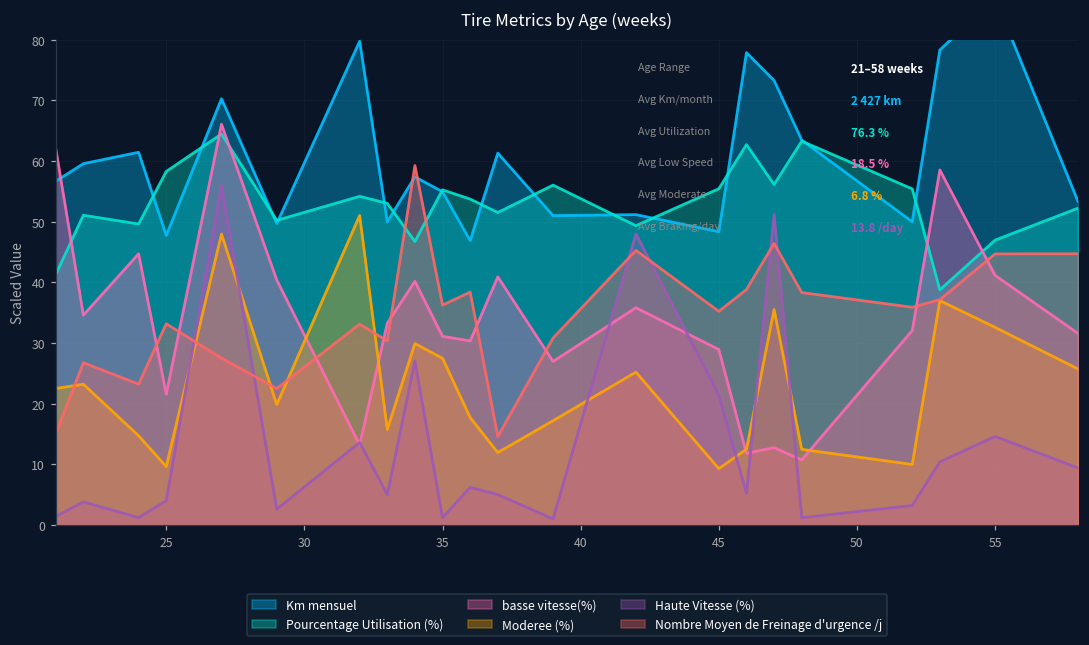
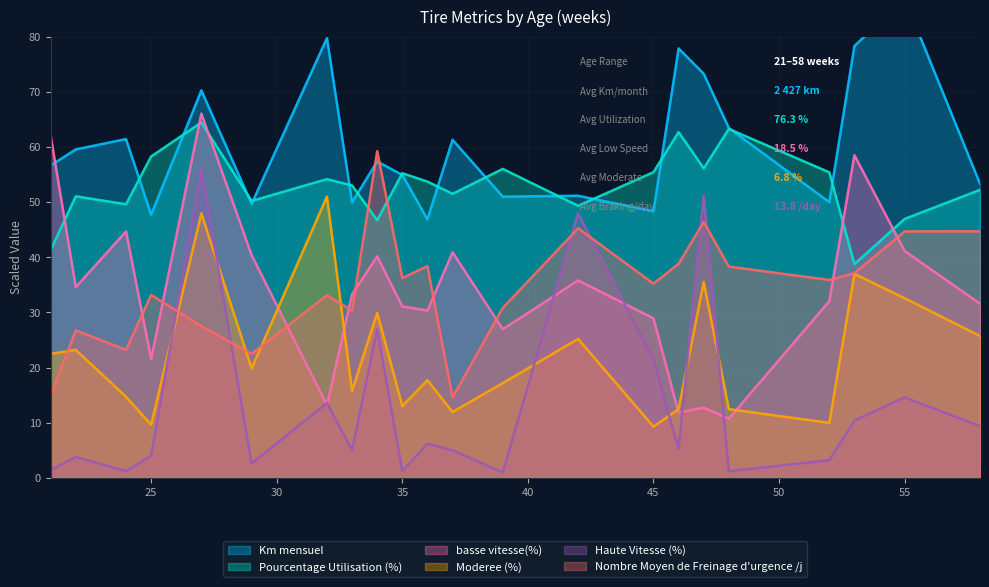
  {
    "Moderee (%)": {
      "25": 10,
-     "35": 27,
+     "35": 13,
      "45": 9,
      "55": 33
    }
  }
